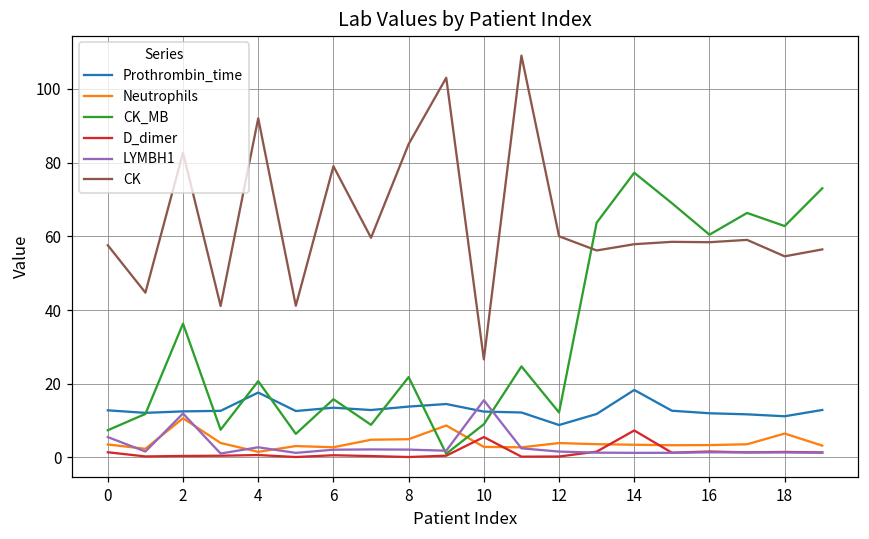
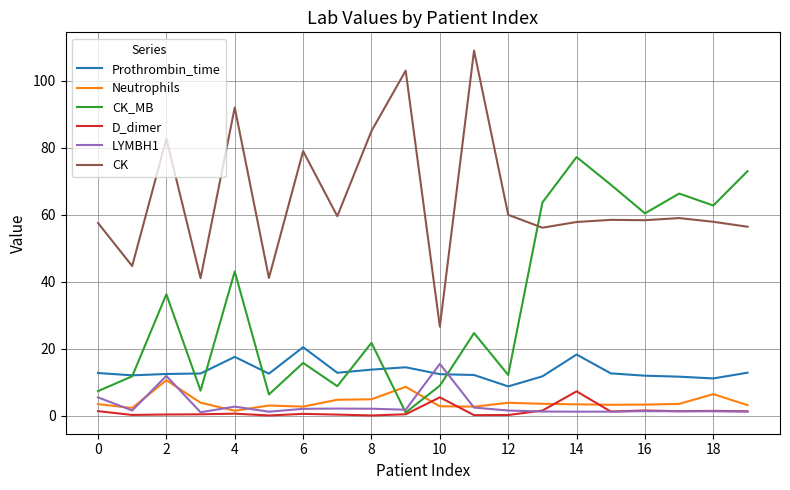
  {
    "Prothrombin_time": {
      "0": 13,
      "4": 18,
-     "6": 14,
+     "6": 21,
      "8": 14,
      "10": 12,
      "12": 9,
      "14": 18,
      "16": 12,
      "18": 11
    },
    "Neutrophils": {
      "0": 4,
      "2": 11,
      "4": 2,
      "8": 5,
      "10": 3,
      "12": 4,
      "14": 3,
      "16": 3,
      "18": 6
    },
    "CK_MB": {
      "0": 7,
      "2": 36,
-     "4": 21,
+     "4": 43,
      "6": 16,
      "8": 22,
      "10": 9,
      "12": 12,
      "14": 77,
      "16": 60,
      "18": 63
    },
    "D_dimer": {
      "0": 1,
      "2": 0,
      "4": 1,
      "6": 1,
      "8": 0,
      "10": 6,
      "12": 0,
      "14": 7
    },
    "LYMBH1": {
      "0": 6,
      "4": 3,
      "8": 2,
      "10": 16,
      "12": 2,
      "14": 1
    },
    "CK": {
      "0": 58,
      "4": 92,
      "6": 79,
      "8": 85,
      "10": 27,
      "12": 60,
      "14": 58,
      "16": 58,
-     "18": 55
+     "18": 58
    }
  }
